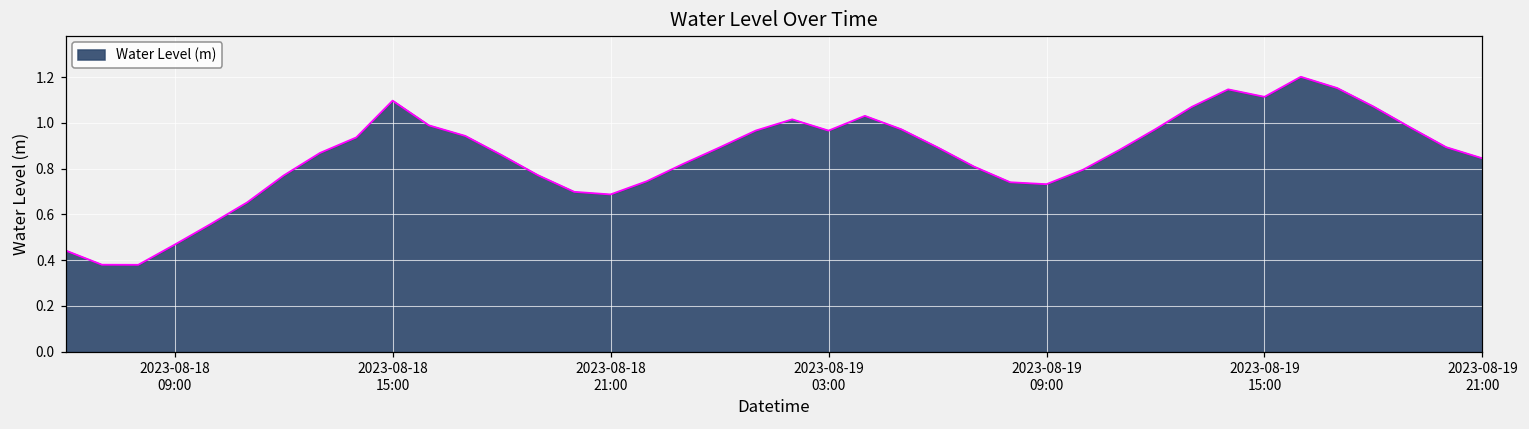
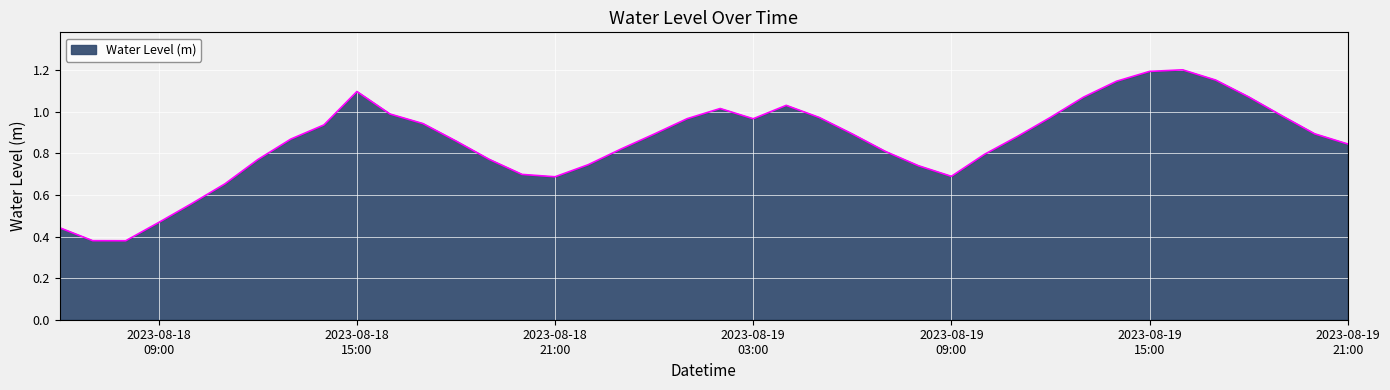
  {
    "2023-08-18 09:00": 0.47,
    "2023-08-18 15:00": 1.10,
    "2023-08-18 21:00": 0.69,
    "2023-08-19 03:00": 0.97,
-   "2023-08-19 09:00": 0.73,
-   "2023-08-19 15:00": 1.11,
+   "2023-08-19 09:00": 0.69,
+   "2023-08-19 15:00": 1.19,
    "2023-08-19 21:00": 0.85
  }
